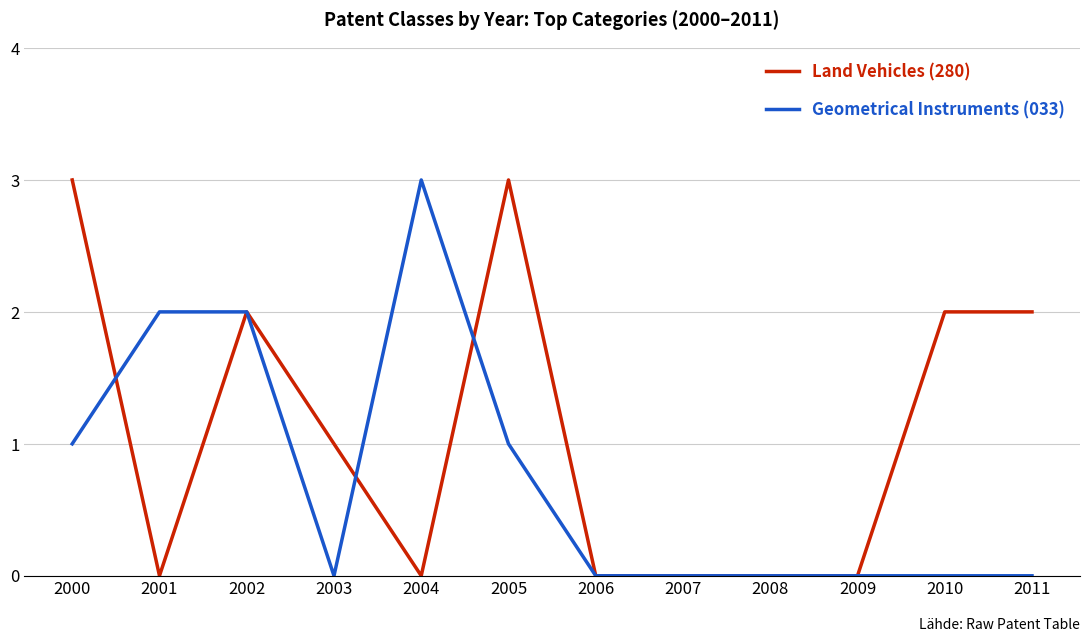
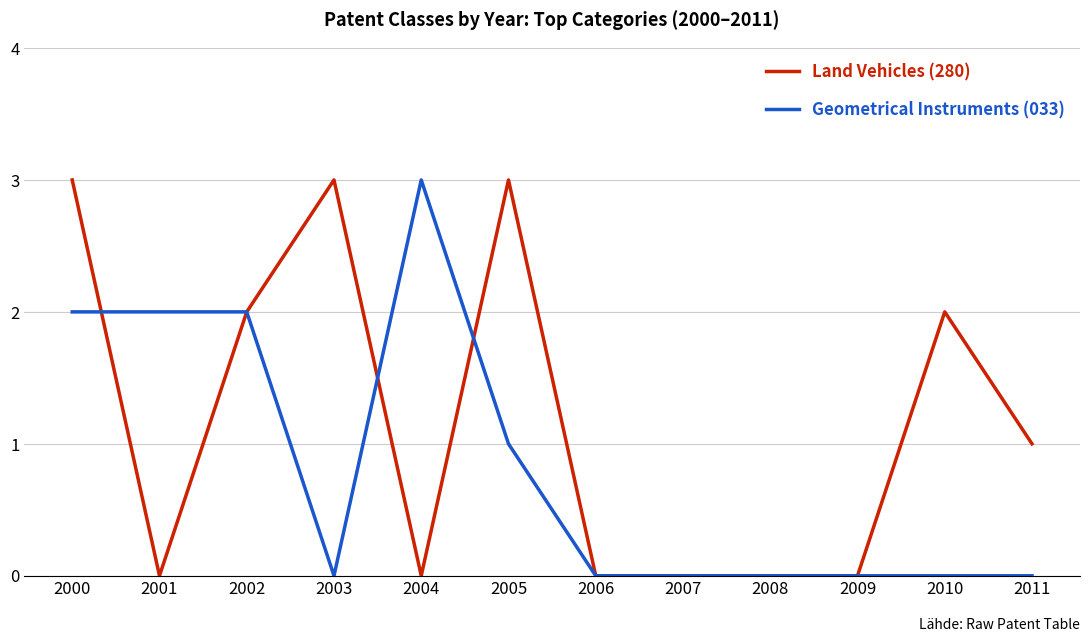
  {
    "Land Vehicles (280)": {
      "2000": 3,
      "2001": 0,
-     "2003": 1,
+     "2003": 3,
      "2004": 0,
      "2005": 3,
      "2010": 2,
-     "2011": 2
+     "2011": 1
    },
    "Geometrical Instruments (033)": {
-     "2000": 1,
+     "2000": 2,
      "2001": 2,
      "2003": 0,
      "2004": 3,
      "2005": 1,
      "2010": 0,
      "2011": 0
    }
  }
